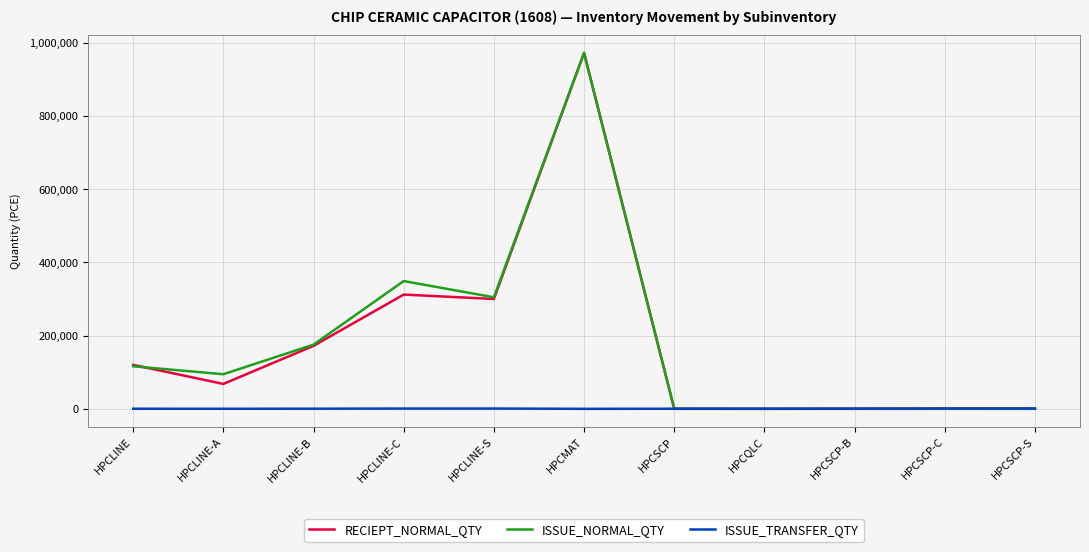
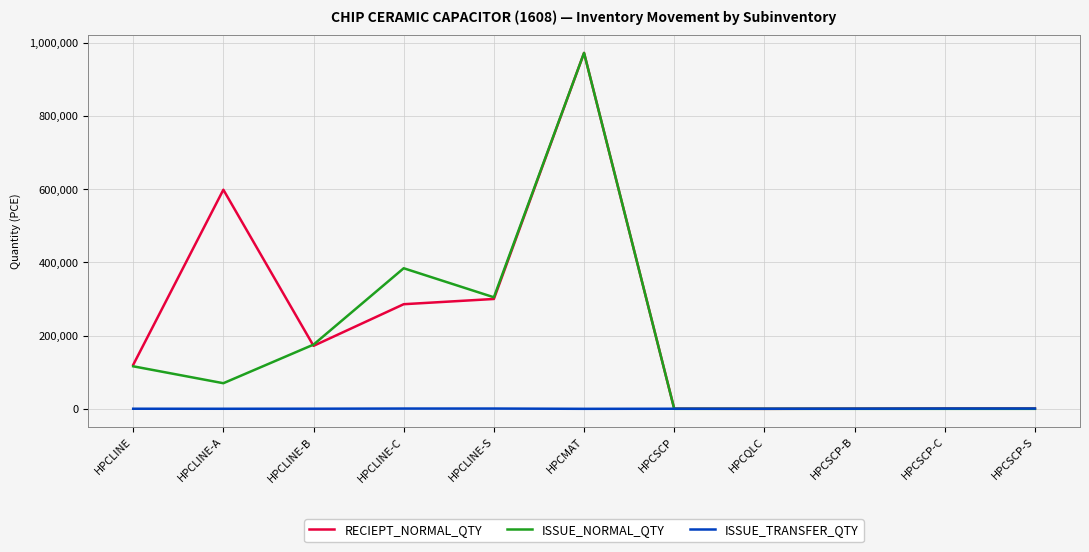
  {
    "RECIEPT_NORMAL_QTY": {
-     "HPCLINE-A": "70,000",
-     "HPCLINE-C": "310,000"
+     "HPCLINE-A": "600,000",
+     "HPCLINE-C": "290,000"
    },
    "ISSUE_NORMAL_QTY": {
-     "HPCLINE-A": "90,000",
-     "HPCLINE-C": "350,000"
+     "HPCLINE-A": "70,000",
+     "HPCLINE-C": "380,000"
    },
    "ISSUE_TRANSFER_QTY": {
      "HPCLINE": "0",
      "HPCLINE-A": "0",
      "HPCLINE-B": "0",
      "HPCLINE-C": "0",
      "HPCLINE-S": "0",
      "HPCMAT": "0"
    }
  }
